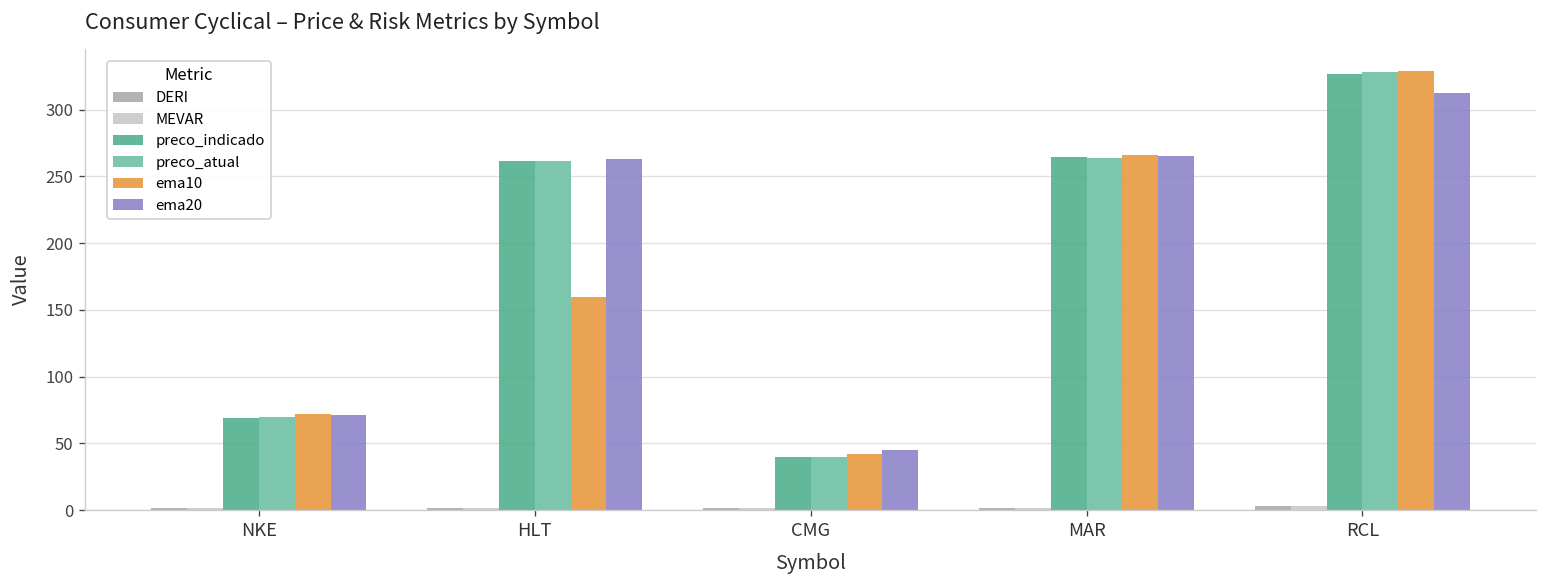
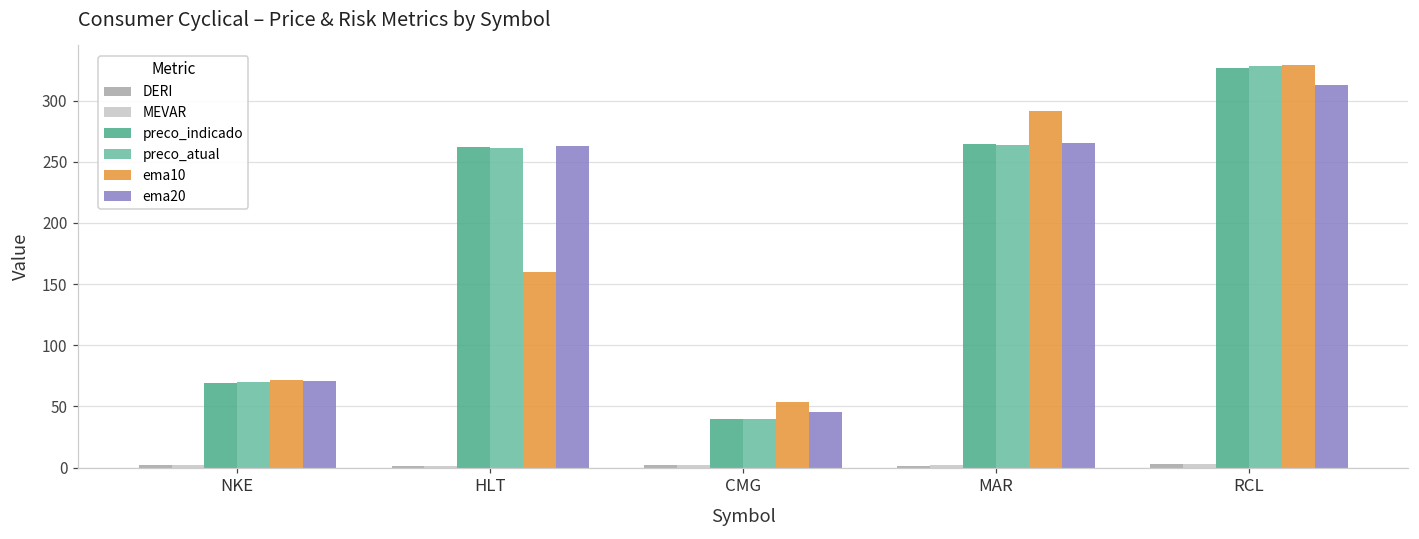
  {
    "ema10": {
      "NKE": 72,
      "HLT": 160,
-     "CMG": 42,
-     "MAR": 266,
+     "CMG": 53,
+     "MAR": 292,
      "RCL": 329
    }
  }
